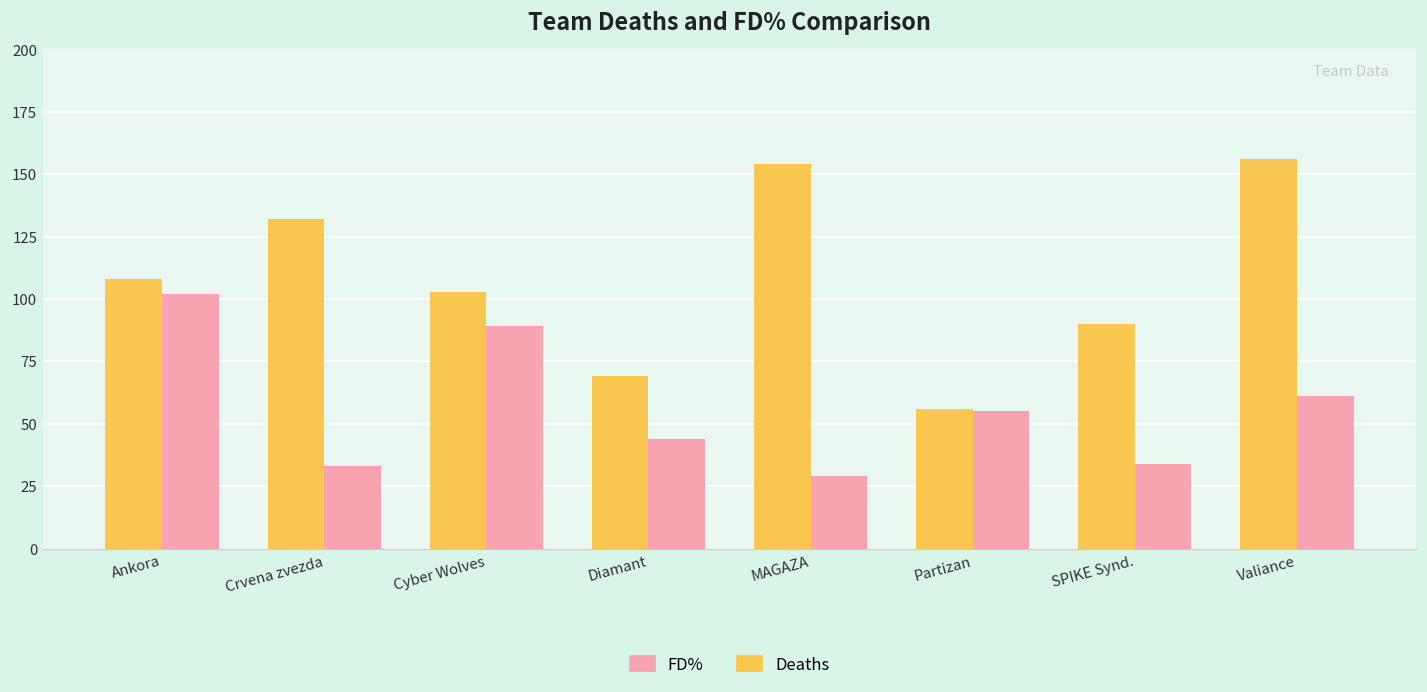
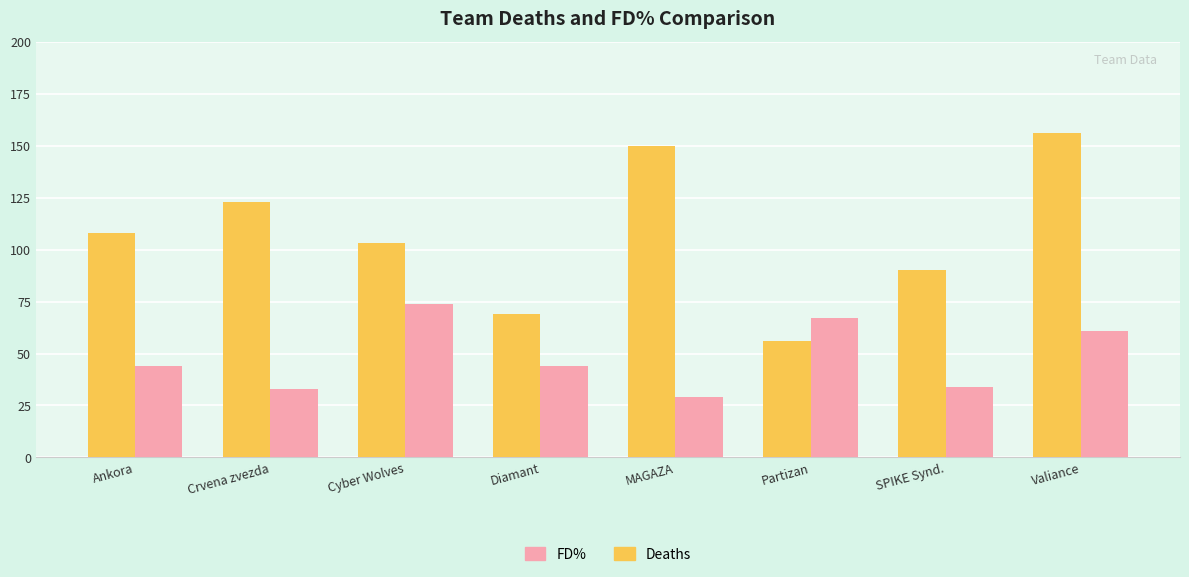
  {
    "Deaths": {
      "Ankora": 108,
-     "Crvena zvezda": 132,
+     "Crvena zvezda": 123,
      "Cyber Wolves": 103,
      "Diamant": 69,
-     "MAGAZA": 154,
+     "MAGAZA": 150,
      "Partizan": 56,
      "SPIKE Synd.": 90,
      "Valiance": 156
    },
    "FD%": {
-     "Ankora": 102,
+     "Ankora": 44,
      "Crvena zvezda": 33,
-     "Cyber Wolves": 89,
+     "Cyber Wolves": 74,
      "Diamant": 44,
      "MAGAZA": 29,
-     "Partizan": 55,
+     "Partizan": 67,
      "SPIKE Synd.": 34,
      "Valiance": 61
    }
  }
